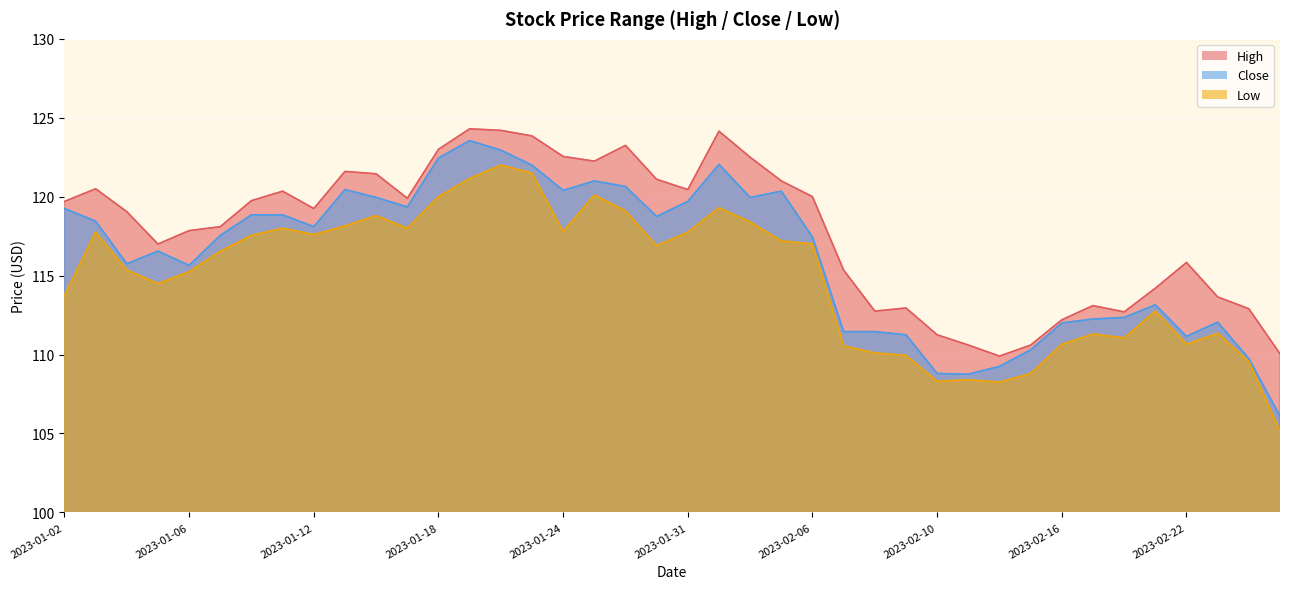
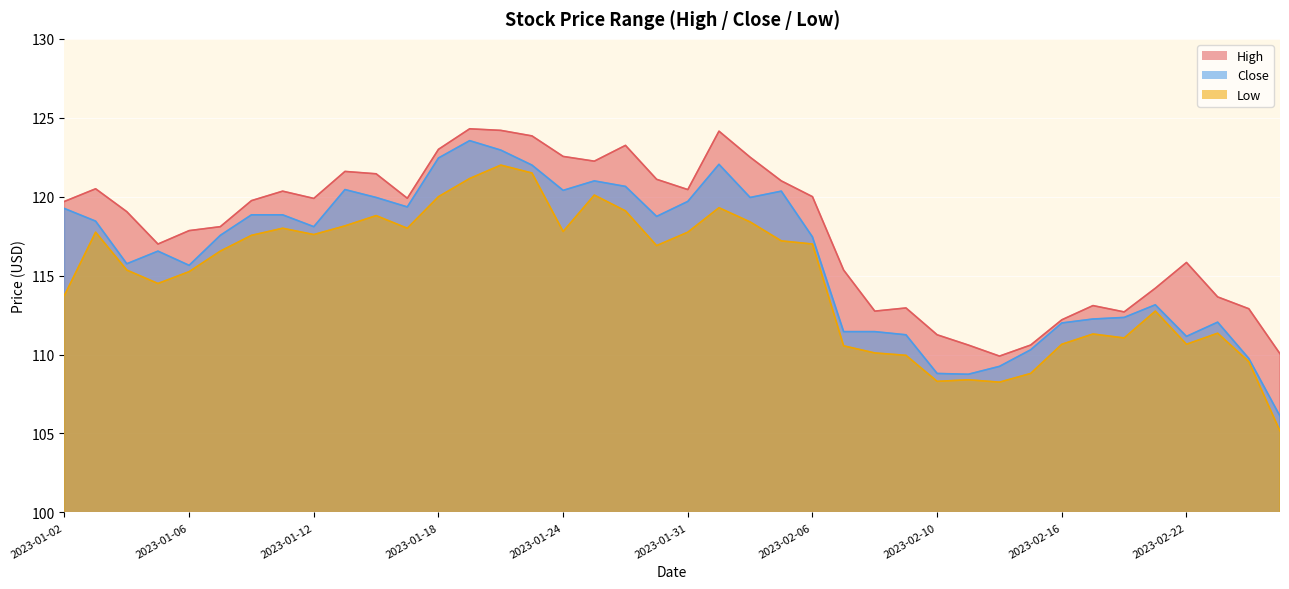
  {
    "High": {
      "2023-01-02": 119.7,
      "2023-01-06": 117.8,
-     "2023-01-12": 119.3,
+     "2023-01-12": 119.9,
      "2023-01-18": 123.0,
      "2023-01-24": 122.6,
      "2023-01-31": 120.4,
      "2023-02-06": 120.0,
      "2023-02-10": 111.3,
      "2023-02-16": 112.2,
      "2023-02-22": 115.8
    },
    "Close": {
      "2023-01-02": 119.3,
      "2023-01-06": 115.7,
      "2023-01-12": 118.1,
      "2023-01-18": 122.4,
      "2023-01-24": 120.4,
      "2023-01-31": 119.7,
      "2023-02-06": 117.4,
      "2023-02-10": 108.8,
      "2023-02-16": 112.0,
      "2023-02-22": 111.2
    },
    "Low": {
      "2023-01-02": 113.8,
      "2023-01-06": 115.3,
      "2023-01-12": 117.6,
      "2023-01-18": 120.0,
      "2023-01-24": 117.8,
      "2023-01-31": 117.8,
      "2023-02-06": 117.0,
      "2023-02-10": 108.3,
      "2023-02-16": 110.7,
      "2023-02-22": 110.7
    }
  }
